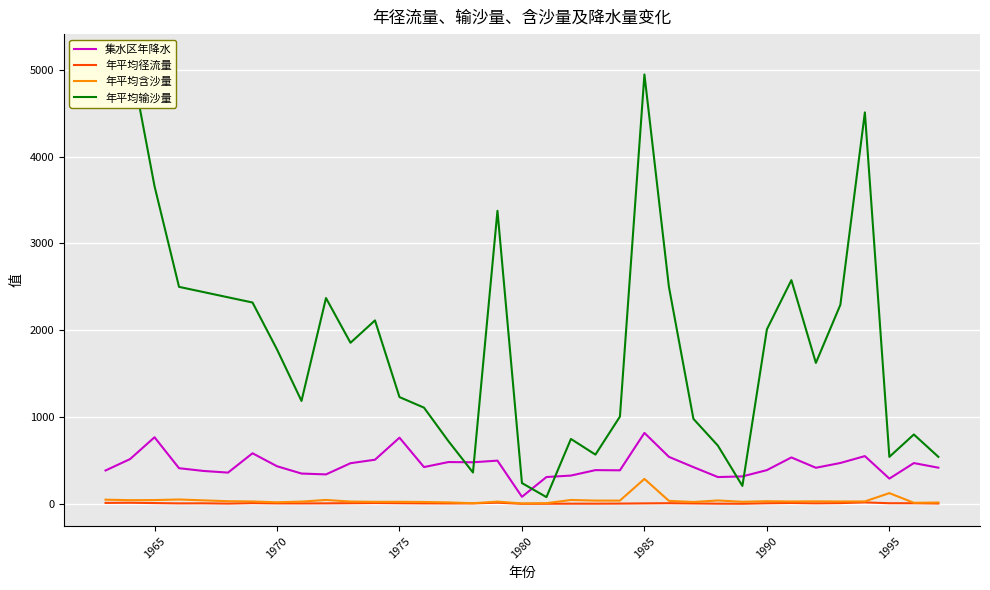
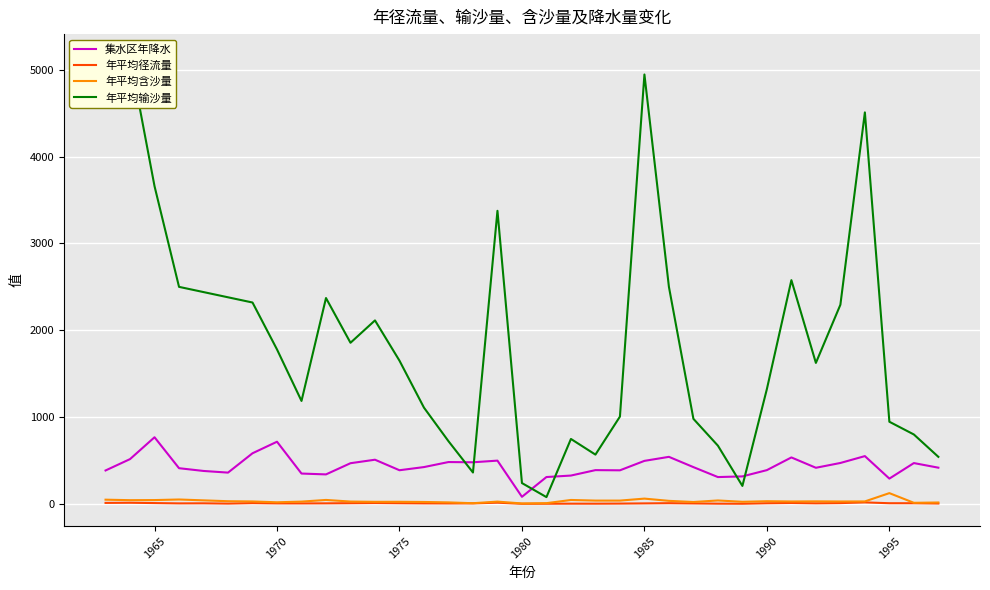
  {
    "集水区年降水": {
      "1965": 800,
-     "1970": 400,
-     "1975": 800,
+     "1970": 700,
+     "1975": 400,
      "1980": 100,
-     "1985": 800,
+     "1985": 500,
      "1990": 400,
      "1995": 300
    },
    "年平均径流量": {
      "1965": 0,
      "1985": 0,
      "1995": 0
    },
    "年平均含沙量": {
      "1965": 0,
-     "1985": 300,
+     "1985": 100,
      "1995": 100
    },
    "年平均输沙量": {
      "1965": 3700,
      "1970": 1800,
-     "1975": 1200,
+     "1975": 1600,
      "1980": 200,
      "1985": 4900,
-     "1990": 2000,
-     "1995": 500
+     "1990": 1300,
+     "1995": 900
    }
  }
